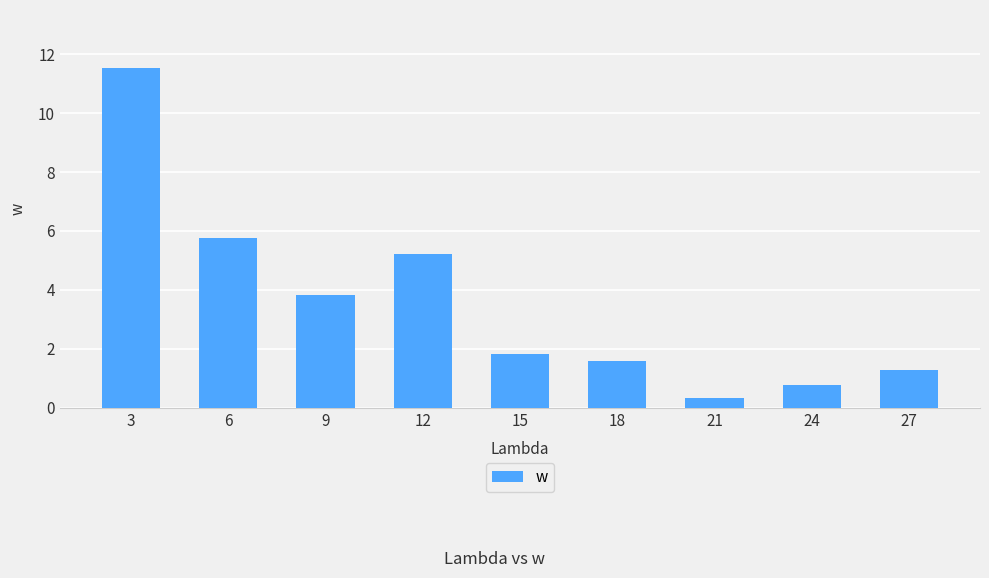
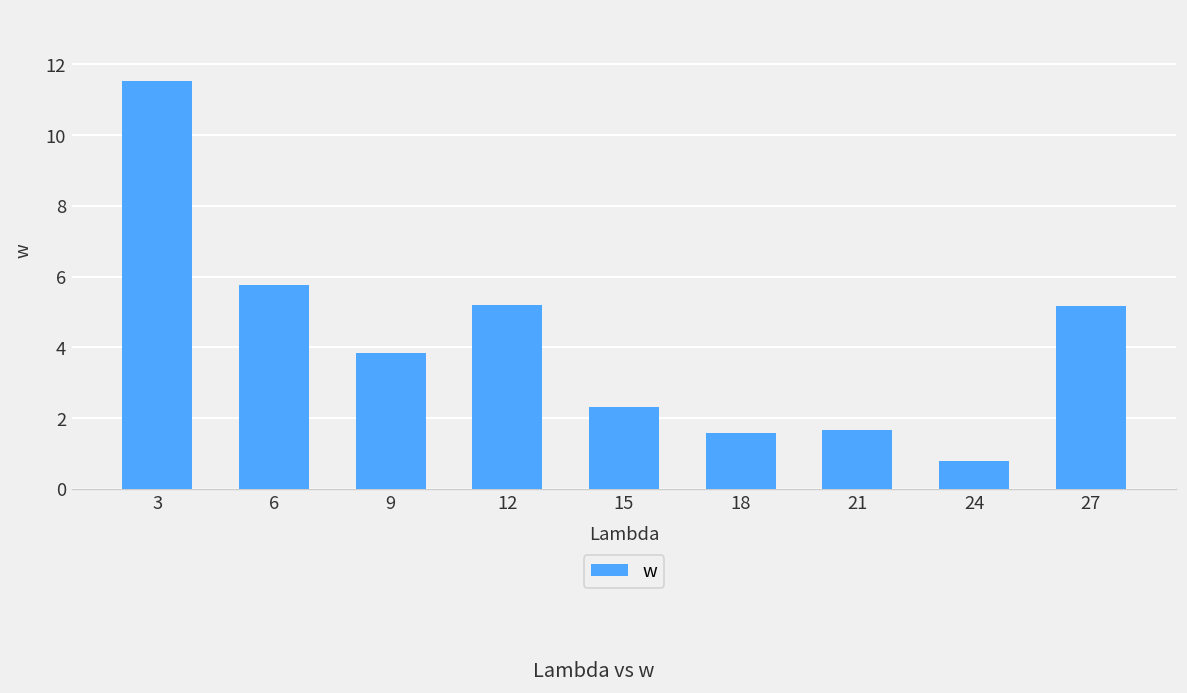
  {
    "3": 11.5,
    "6": 5.8,
    "9": 3.8,
    "12": 5.2,
-   "15": 1.8,
+   "15": 2.3,
    "18": 1.6,
-   "21": 0.3,
+   "21": 1.6,
    "24": 0.8,
-   "27": 1.3
+   "27": 5.2
  }
